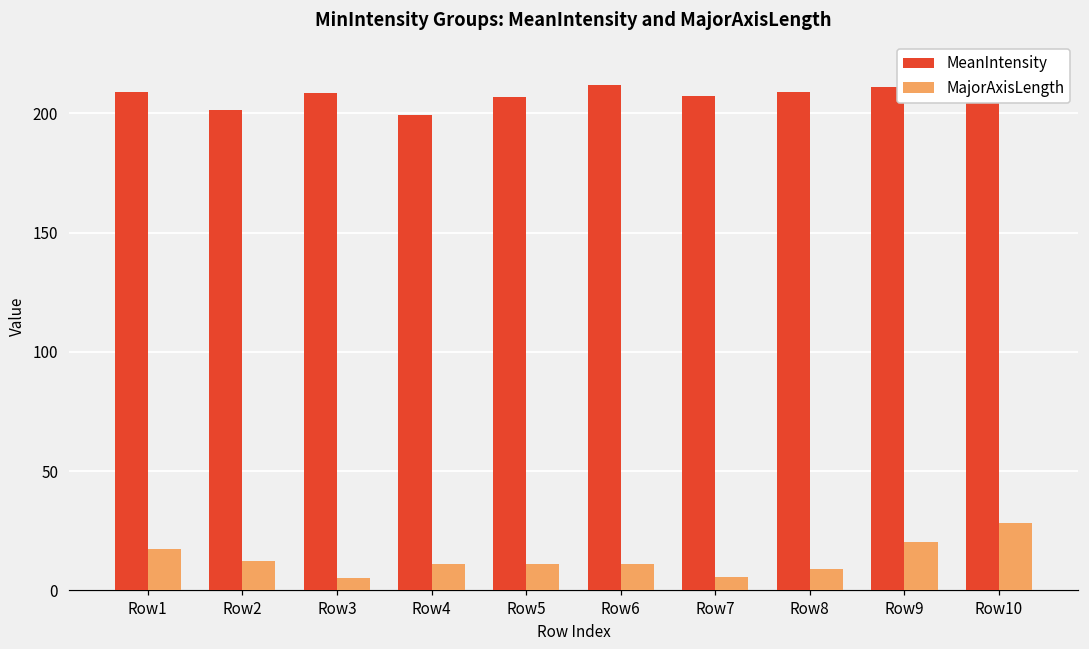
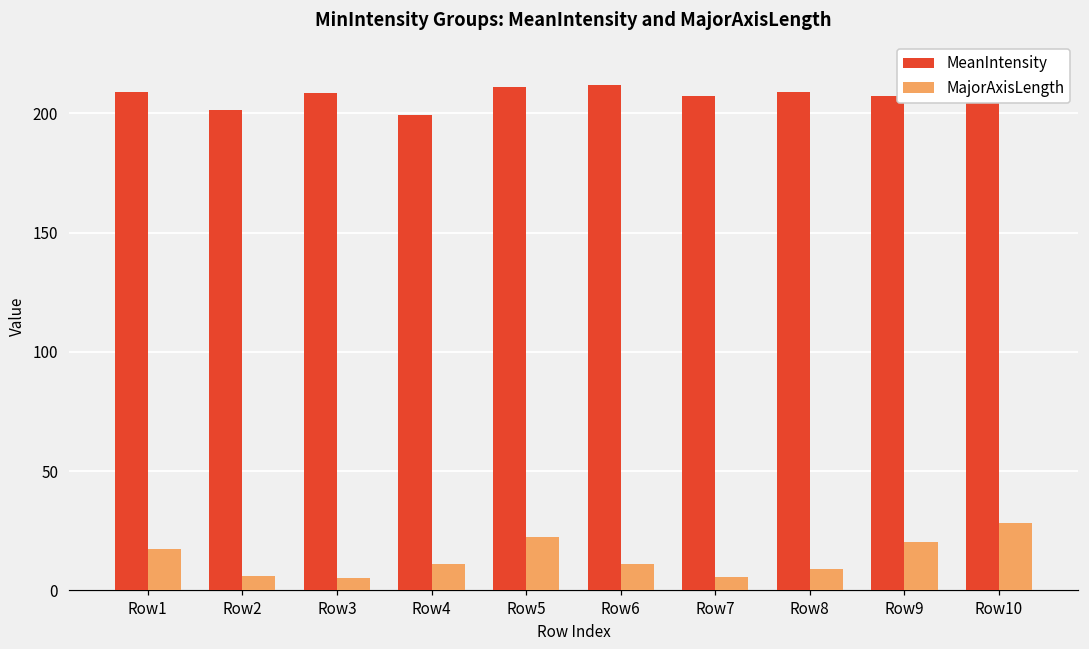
  {
    "MeanIntensity": {
      "Row1": 209,
      "Row2": 201,
      "Row3": 208,
      "Row4": 199,
-     "Row5": 207,
+     "Row5": 211,
      "Row6": 212,
      "Row7": 207,
      "Row8": 209,
-     "Row9": 211
+     "Row9": 207
    },
    "MajorAxisLength": {
      "Row1": 17,
-     "Row2": 12,
+     "Row2": 6,
      "Row3": 5,
      "Row4": 11,
-     "Row5": 11,
+     "Row5": 22,
      "Row6": 11,
      "Row7": 5,
      "Row8": 9,
      "Row9": 20,
      "Row10": 28
    }
  }
